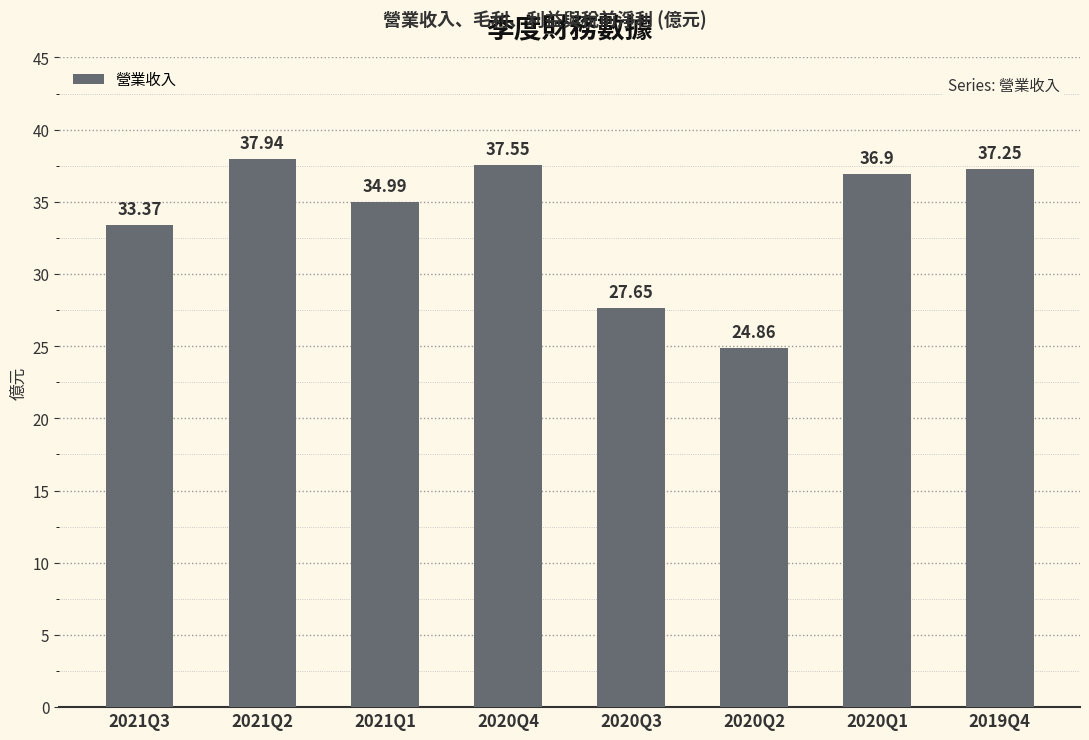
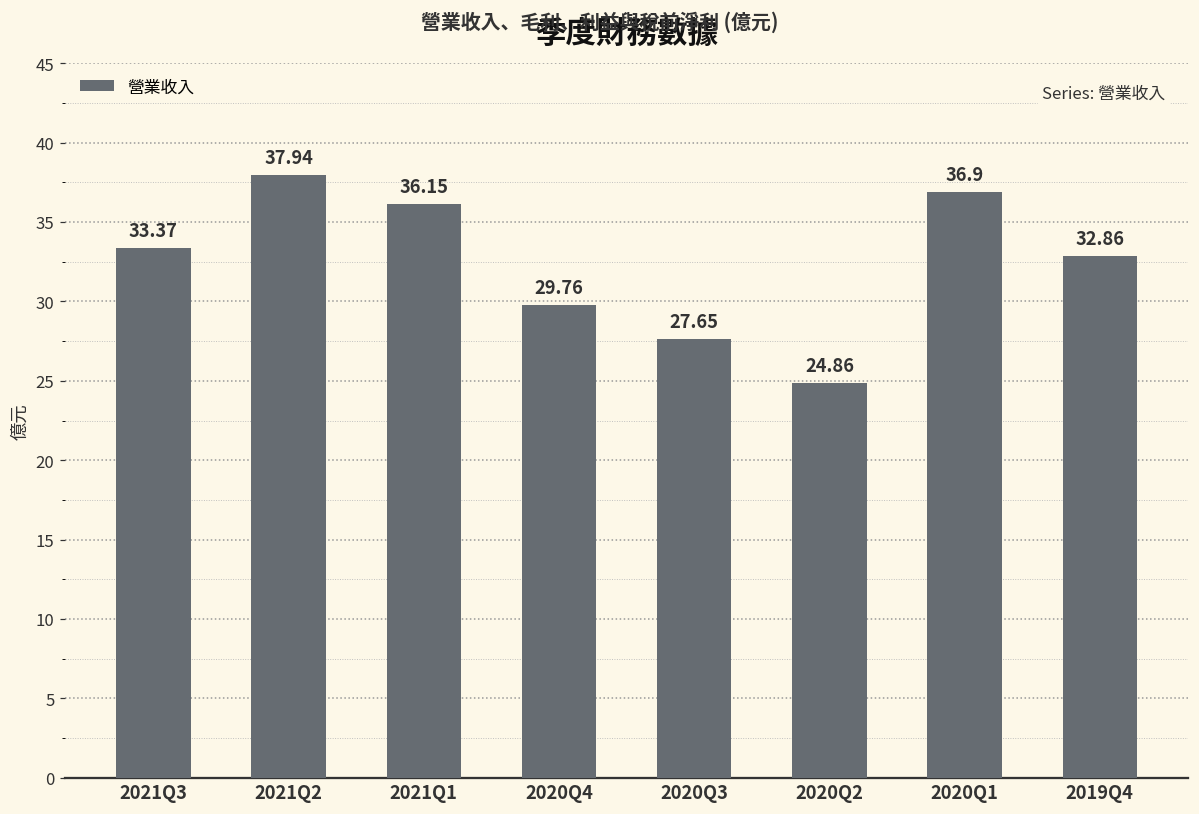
  {
    "2021Q3": 33.37,
    "2021Q2": 37.94,
-   "2021Q1": 34.99,
-   "2020Q4": 37.55,
+   "2021Q1": 36.15,
+   "2020Q4": 29.76,
    "2020Q3": 27.65,
    "2020Q2": 24.86,
    "2020Q1": 36.9,
-   "2019Q4": 37.25
+   "2019Q4": 32.86
  }
